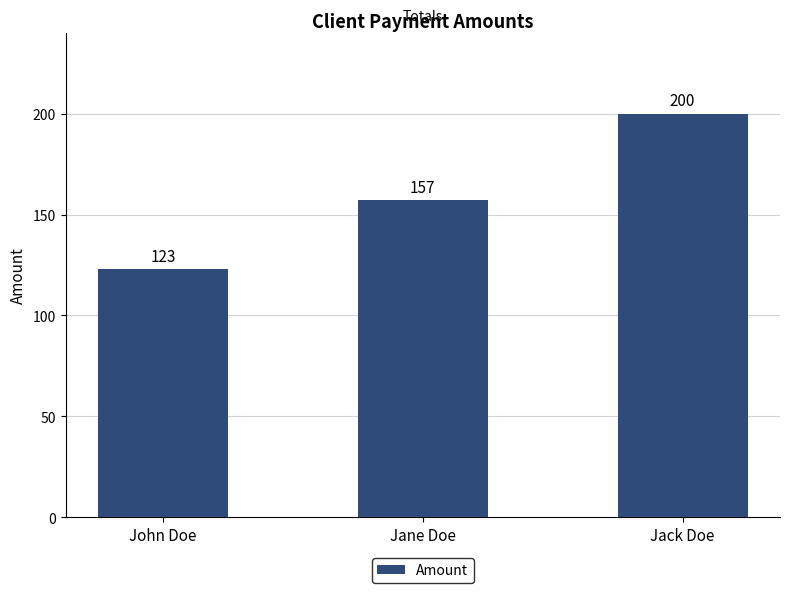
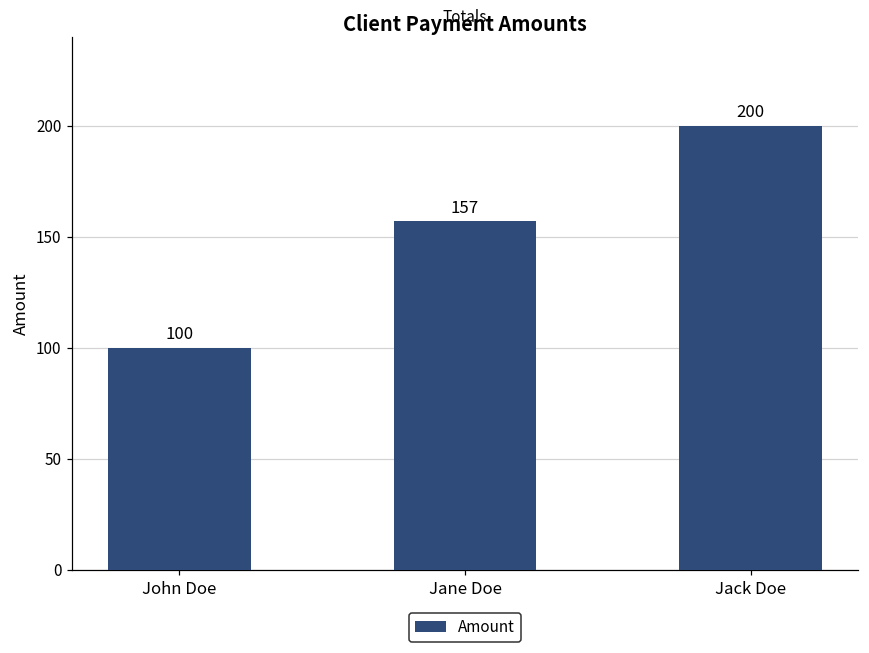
  {
-   "John Doe": 123,
+   "John Doe": 100,
    "Jane Doe": 157,
    "Jack Doe": 200
  }
